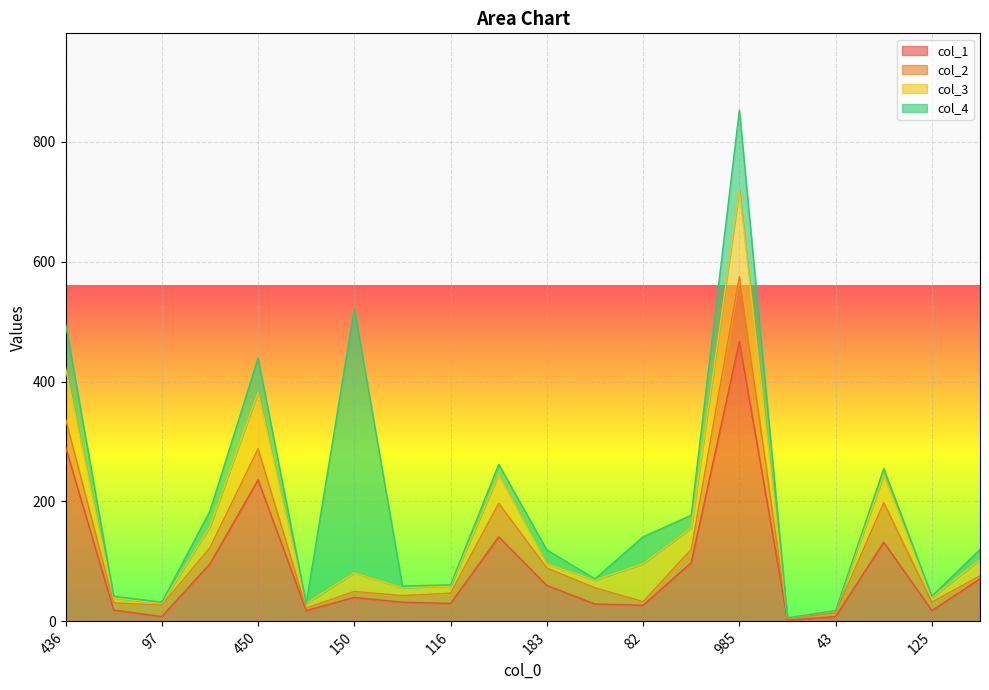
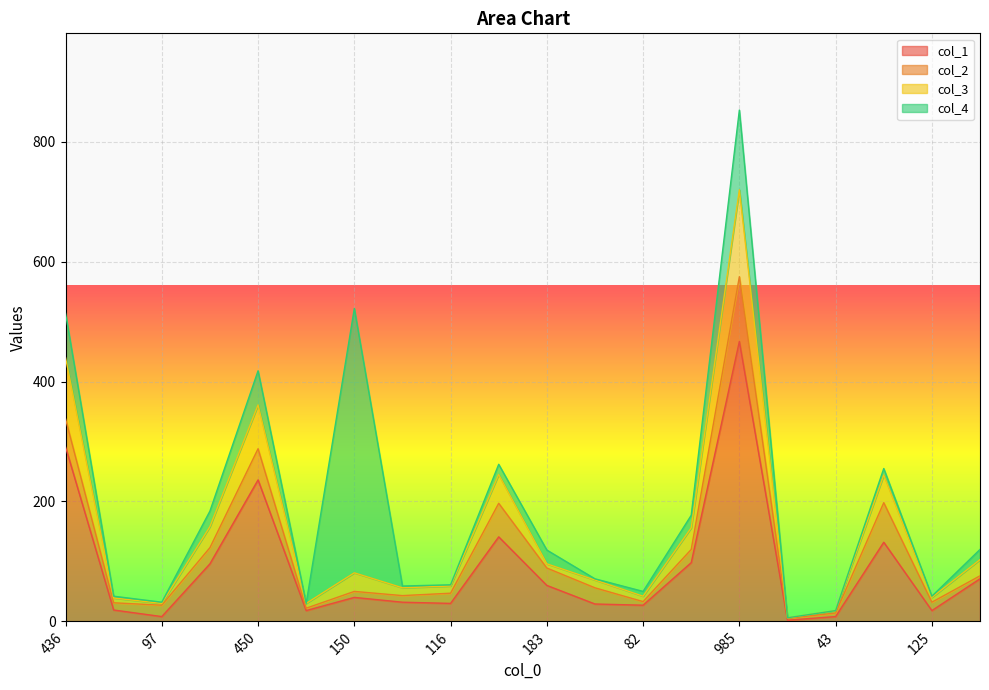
  {
    "col_3": {
-     "436": 90,
-     "450": 90,
+     "436": 100,
+     "450": 70,
      "150": 30,
      "183": 10,
-     "82": 60,
+     "82": 10,
      "985": 150
    },
    "col_4": {
      "436": 70,
      "450": 60,
      "150": 440,
      "183": 20,
-     "82": 50,
+     "82": 10,
      "985": 130
    }
  }
